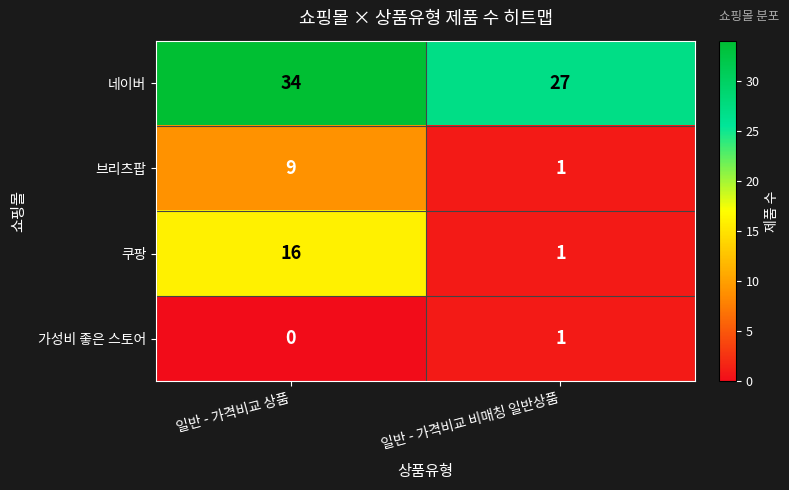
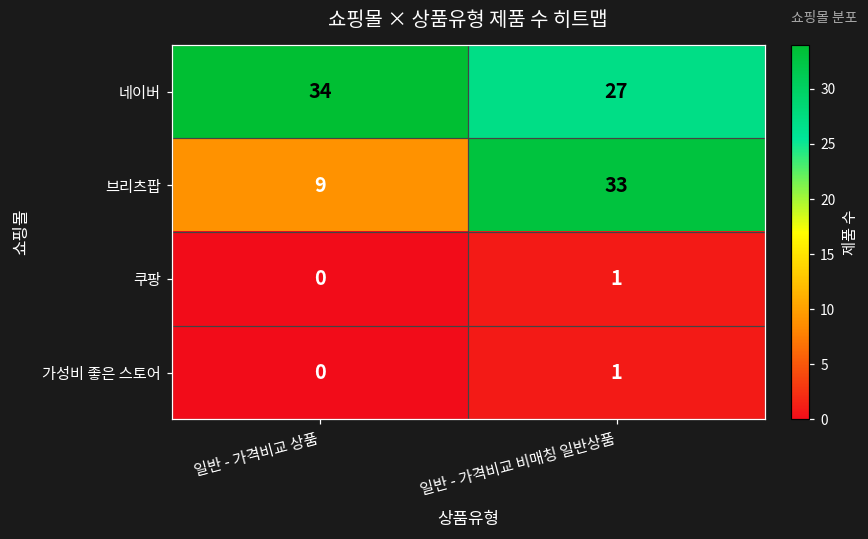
  {
    "네이버": {
      "일반 - 가격비교 상품": 34,
      "일반 - 가격비교 비매칭 일반상품": 27
    },
    "브리츠팝": {
      "일반 - 가격비교 상품": 9,
-     "일반 - 가격비교 비매칭 일반상품": 1
+     "일반 - 가격비교 비매칭 일반상품": 33
    },
    "쿠팡": {
-     "일반 - 가격비교 상품": 16,
+     "일반 - 가격비교 상품": 0,
      "일반 - 가격비교 비매칭 일반상품": 1
    },
    "가성비 좋은 스토어": {
      "일반 - 가격비교 상품": 0,
      "일반 - 가격비교 비매칭 일반상품": 1
    }
  }
